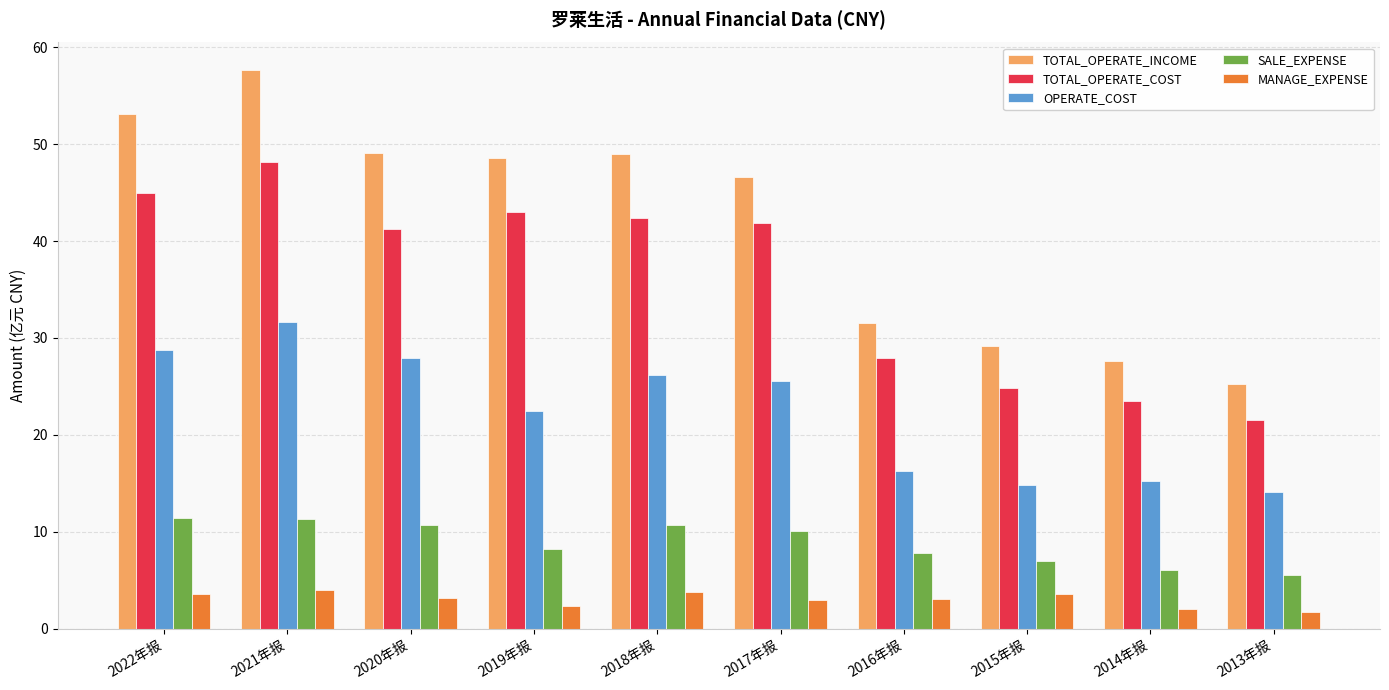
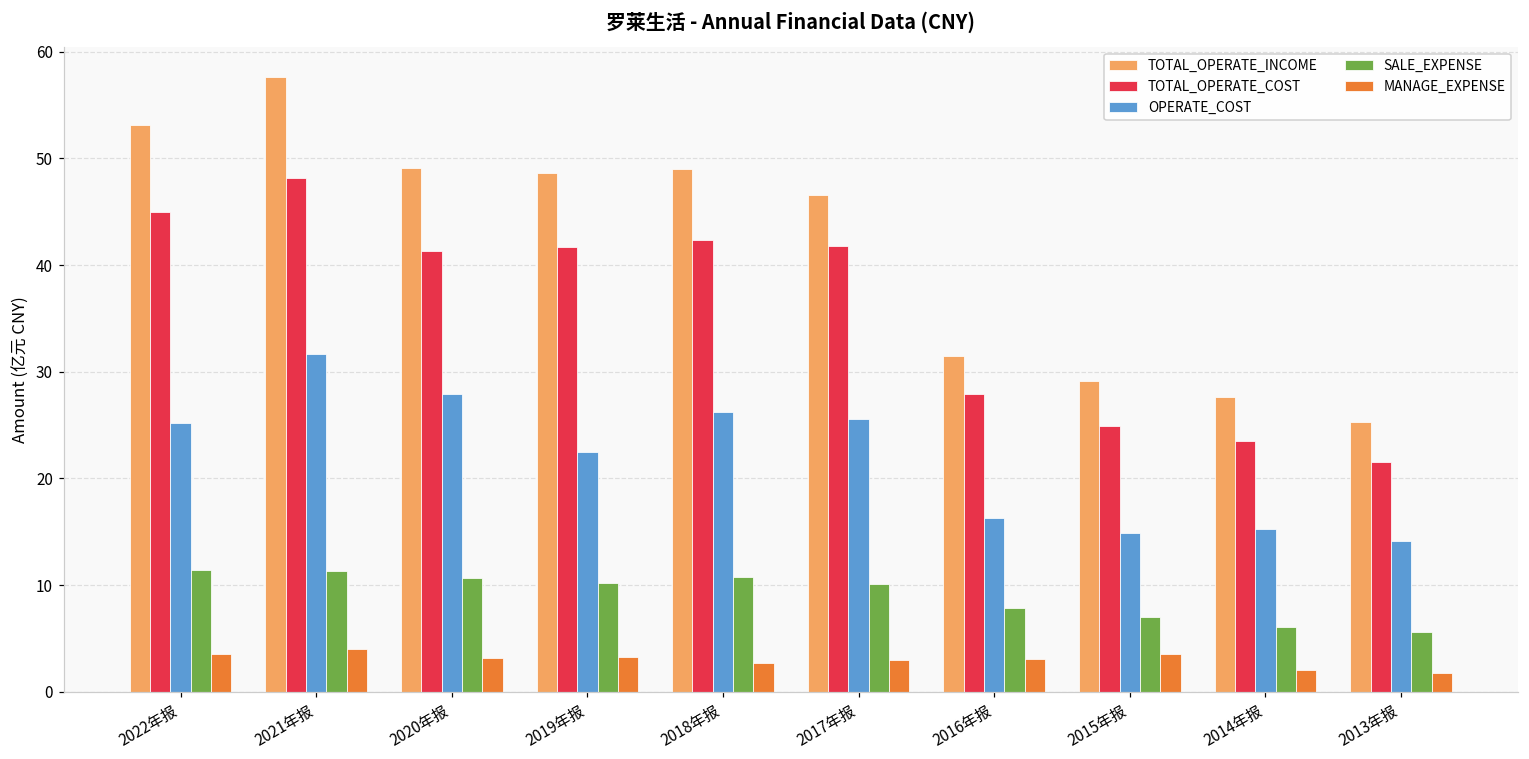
  {
    "TOTAL_OPERATE_INCOME": {
      "2022年报": 53,
      "2021年报": 58,
      "2020年报": 49,
      "2019年报": 49,
      "2018年报": 49,
      "2017年报": 47,
      "2016年报": 32,
      "2015年报": 29,
      "2014年报": 28,
      "2013年报": 25
    },
    "TOTAL_OPERATE_COST": {
      "2022年报": 45,
      "2021年报": 48,
      "2020年报": 41,
-     "2019年报": 43,
+     "2019年报": 42,
      "2018年报": 42,
      "2017年报": 42,
      "2016年报": 28,
      "2015年报": 25,
      "2014年报": 23,
      "2013年报": 22
    },
    "OPERATE_COST": {
-     "2022年报": 29,
+     "2022年报": 25,
      "2021年报": 32,
      "2020年报": 28,
      "2019年报": 22,
      "2018年报": 26,
      "2017年报": 26,
      "2016年报": 16,
      "2015年报": 15,
      "2014年报": 15,
      "2013年报": 14
    },
    "SALE_EXPENSE": {
      "2022年报": 11,
      "2021年报": 11,
      "2020年报": 11,
-     "2019年报": 8,
+     "2019年报": 10,
      "2018年报": 11,
      "2017年报": 10,
      "2016年报": 8,
      "2015年报": 7,
      "2014年报": 6,
      "2013年报": 6
    },
    "MANAGE_EXPENSE": {
      "2022年报": 4,
      "2021年报": 4,
      "2020年报": 3,
-     "2019年报": 2,
-     "2018年报": 4,
+     "2019年报": 3,
+     "2018年报": 3,
      "2017年报": 3,
      "2016年报": 3,
      "2015年报": 4,
      "2014年报": 2,
      "2013年报": 2
    }
  }
